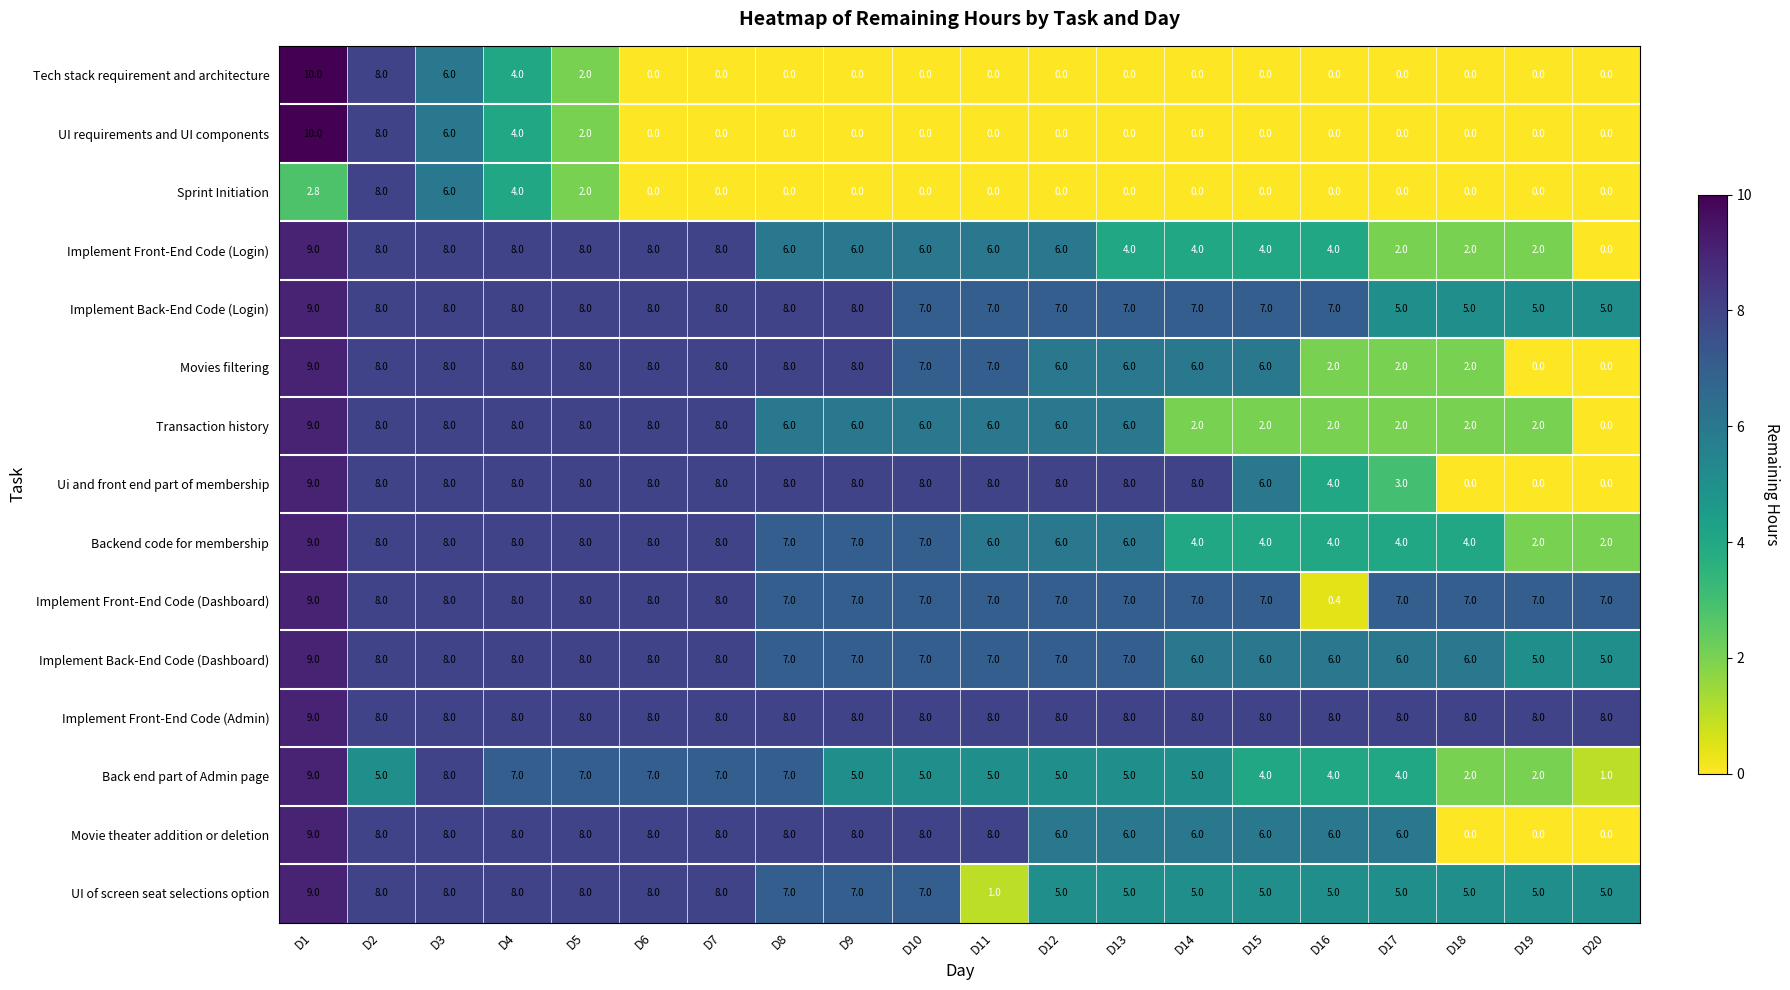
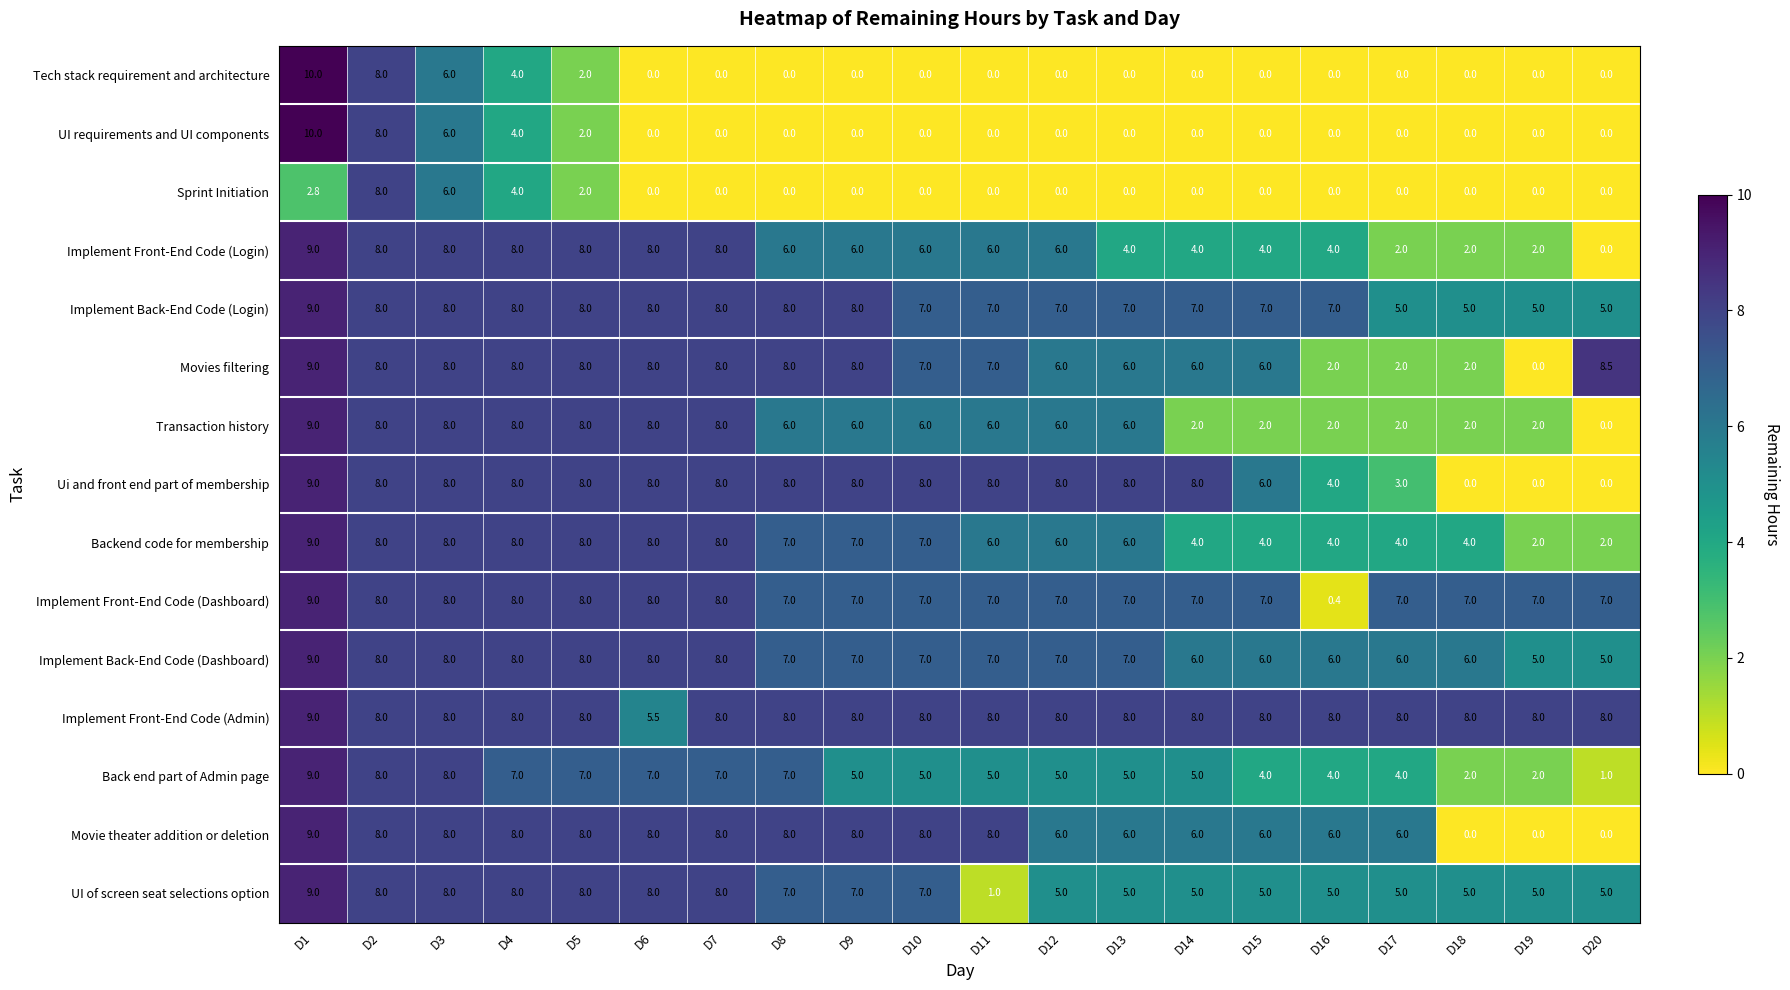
  {
    "Movies filtering": {
      "D1": 9.0,
      "D2": 8.0,
      "D3": 8.0,
      "D4": 8.0,
      "D5": 8.0,
      "D6": 8.0,
      "D7": 8.0,
      "D8": 8.0,
      "D9": 8.0,
      "D10": 7.0,
      "D11": 7.0,
      "D12": 6.0,
      "D13": 6.0,
      "D14": 6.0,
      "D15": 6.0,
      "D16": 2.0,
      "D17": 2.0,
      "D18": 2.0,
      "D19": 0.0,
-     "D20": 0.0
+     "D20": 8.5
    },
    "Implement Front-End Code (Admin)": {
      "D1": 9.0,
      "D2": 8.0,
      "D3": 8.0,
      "D4": 8.0,
      "D5": 8.0,
-     "D6": 8.0,
+     "D6": 5.5,
      "D7": 8.0,
      "D8": 8.0,
      "D9": 8.0,
      "D10": 8.0,
      "D11": 8.0,
      "D12": 8.0,
      "D13": 8.0,
      "D14": 8.0,
      "D15": 8.0,
      "D16": 8.0,
      "D17": 8.0,
      "D18": 8.0,
      "D19": 8.0,
      "D20": 8.0
    },
    "Back end part of Admin page": {
      "D1": 9.0,
-     "D2": 5.0,
+     "D2": 8.0,
      "D3": 8.0,
      "D4": 7.0,
      "D5": 7.0,
      "D6": 7.0,
      "D7": 7.0,
      "D8": 7.0,
      "D9": 5.0,
      "D10": 5.0,
      "D11": 5.0,
      "D12": 5.0,
      "D13": 5.0,
      "D14": 5.0,
      "D15": 4.0,
      "D16": 4.0,
      "D17": 4.0,
      "D18": 2.0,
      "D19": 2.0,
      "D20": 1.0
    }
  }
